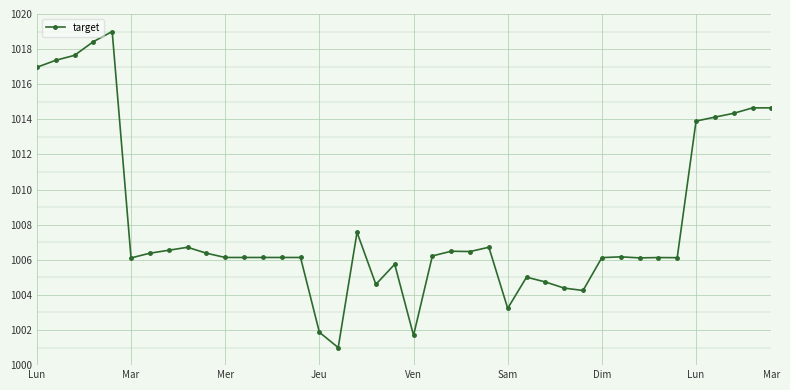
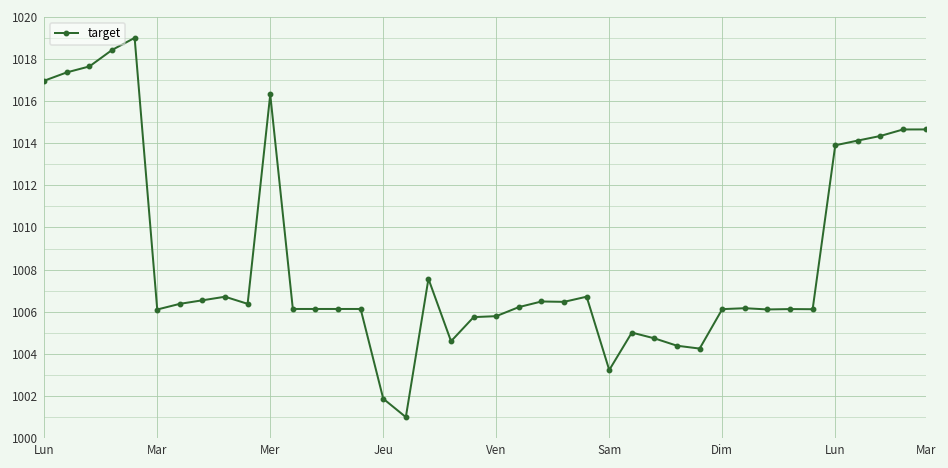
  {
-   "Mer": 1006.1,
+   "Mer": 1016.3,
    "Jeu": 1001.9,
-   "Ven": 1001.7,
+   "Ven": 1005.8,
    "Sam": 1003.2,
    "Dim": 1006.1
  }
